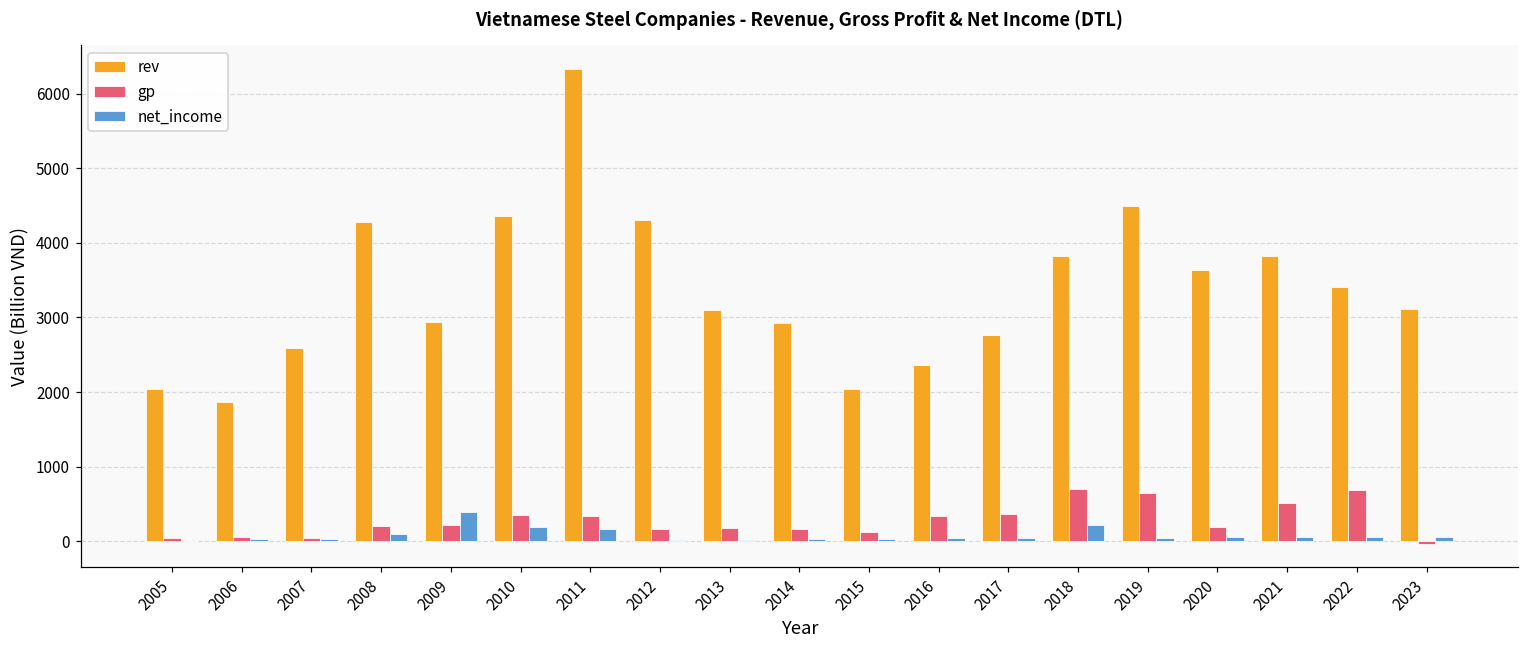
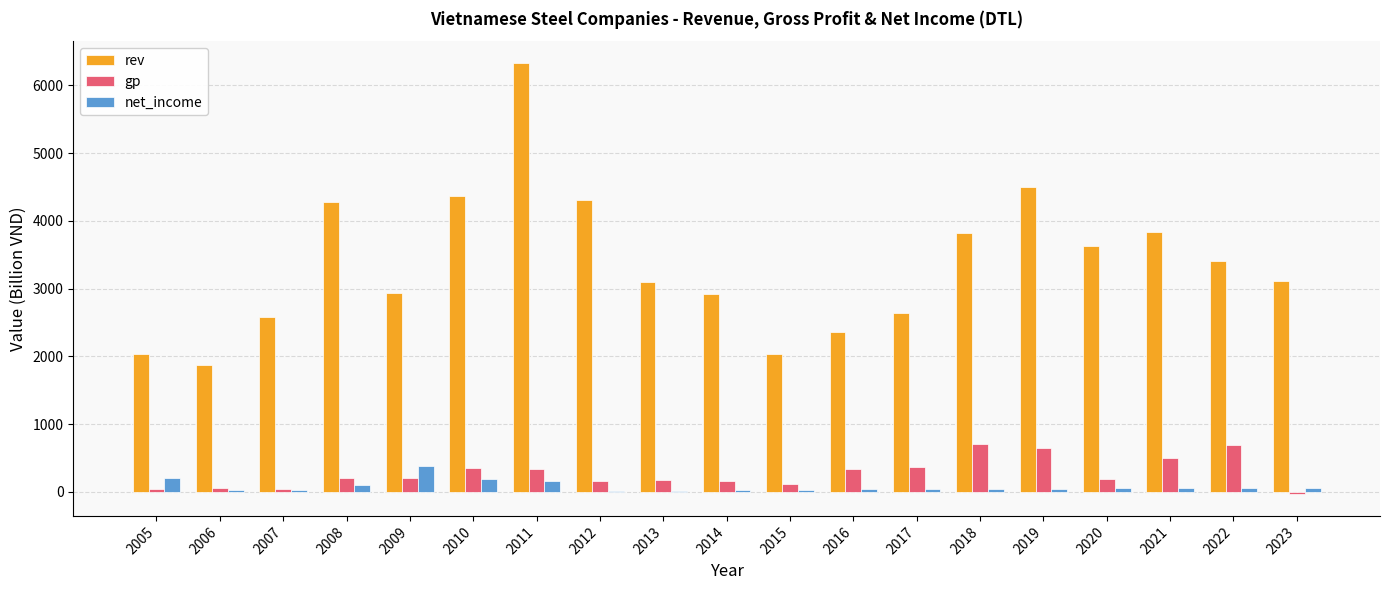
  {
    "rev": {
      "2005": 2000,
      "2006": 1900,
      "2007": 2600,
      "2008": 4300,
      "2009": 2900,
      "2010": 4400,
      "2011": 6300,
      "2012": 4300,
      "2013": 3100,
      "2014": 2900,
      "2015": 2000,
      "2016": 2400,
-     "2017": 2800,
+     "2017": 2600,
      "2018": 3800,
      "2019": 4500,
      "2020": 3600,
      "2021": 3800,
      "2022": 3400,
      "2023": 3100
    },
    "gp": {
      "2005": 0,
      "2006": 100,
      "2007": 0,
      "2008": 200,
      "2009": 200,
      "2010": 400,
      "2011": 300,
      "2012": 200,
      "2013": 200,
      "2014": 200,
      "2015": 100,
      "2016": 300,
      "2017": 400,
      "2018": 700,
      "2019": 700,
      "2020": 200,
      "2021": 500,
      "2022": 700
    },
    "net_income": {
-     "2005": 0,
+     "2005": 200,
      "2008": 100,
      "2009": 400,
      "2010": 200,
      "2011": 200,
      "2016": 0,
      "2017": 0,
-     "2018": 200,
+     "2018": 0,
      "2019": 0,
      "2020": 100,
      "2021": 100,
      "2022": 100,
      "2023": 100
    }
  }
